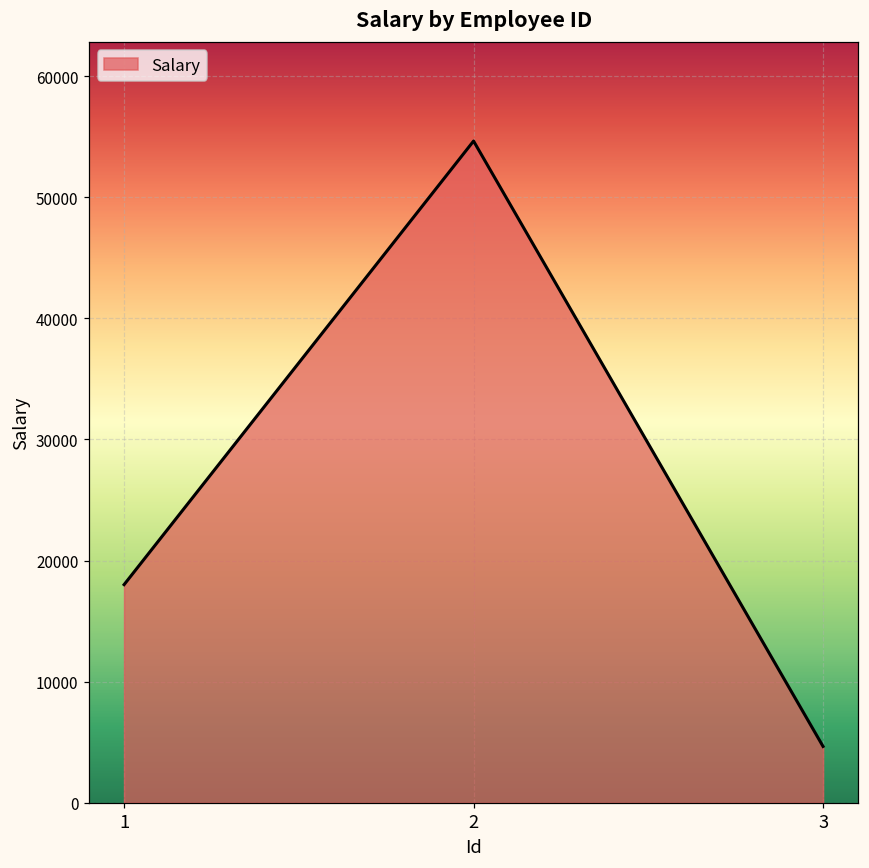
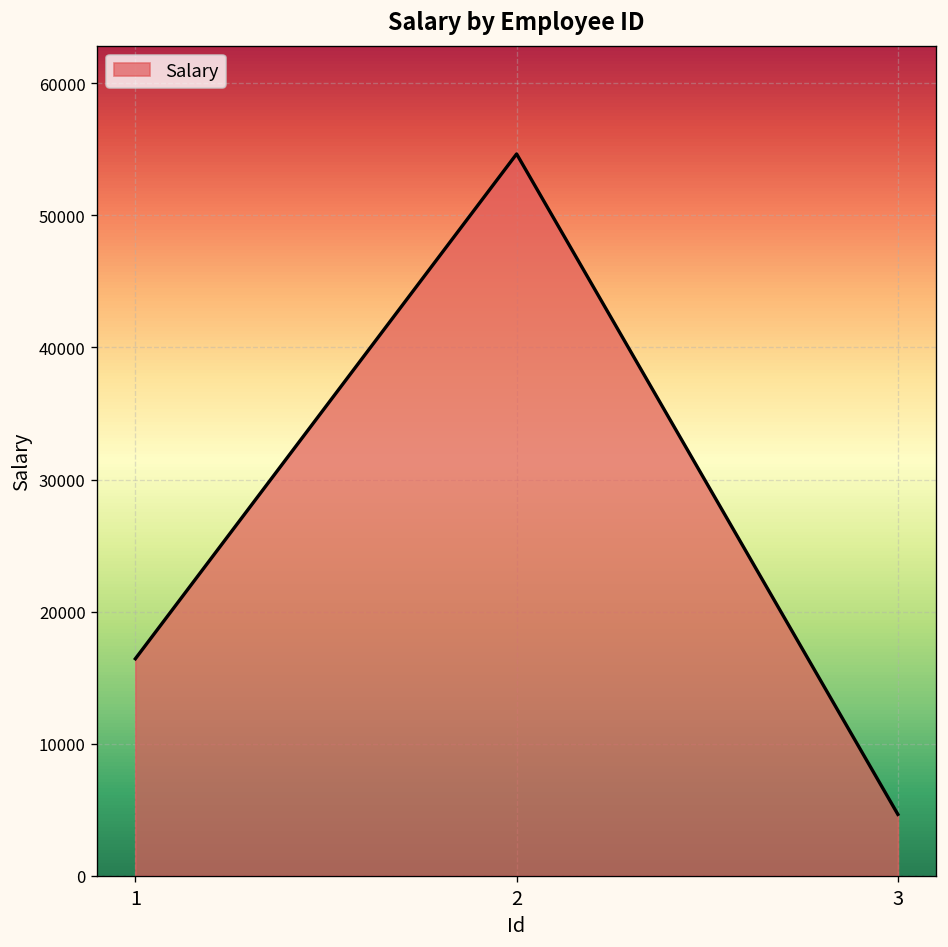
  {
-   "1": 18000,
+   "1": 16400,
    "2": 54600,
    "3": 4700
  }
